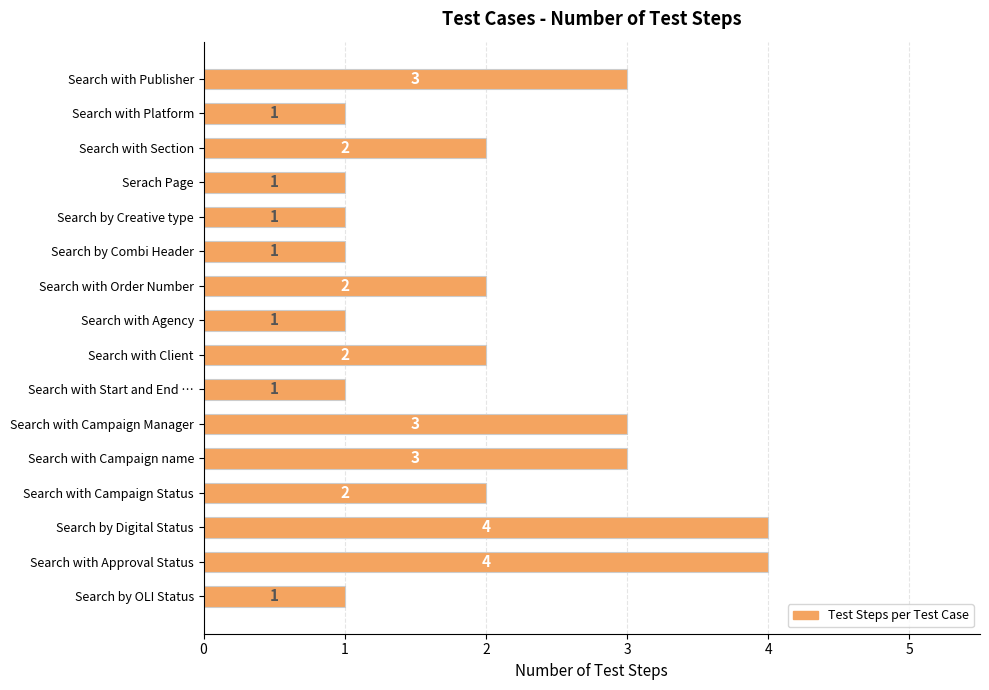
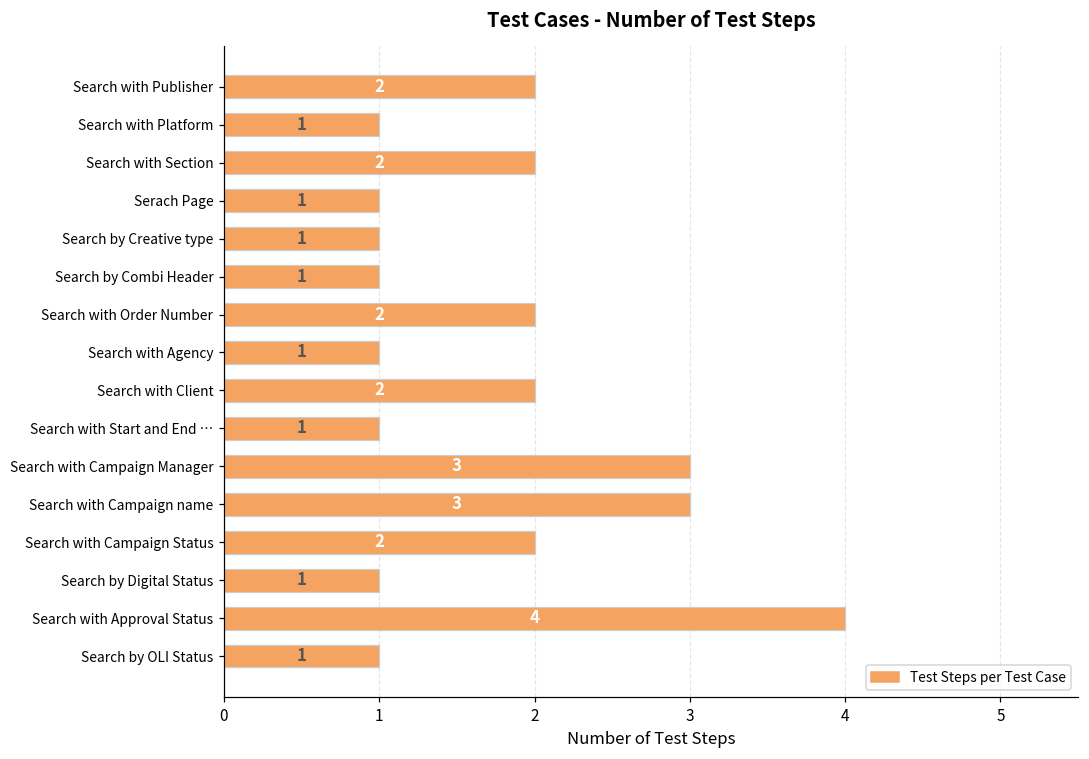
  {
-   "Search with Publisher": 3,
+   "Search with Publisher": 2,
    "Search with Platform": 1,
    "Search with Section": 2,
    "Serach Page": 1,
    "Search by Creative type": 1,
    "Search by Combi Header": 1,
    "Search with Order Number": 2,
    "Search with Agency": 1,
    "Search with Client": 2,
    "Search with Start and End …": 1,
    "Search with Campaign Manager": 3,
    "Search with Campaign name": 3,
    "Search with Campaign Status": 2,
-   "Search by Digital Status": 4,
+   "Search by Digital Status": 1,
    "Search with Approval Status": 4,
    "Search by OLI Status": 1
  }
